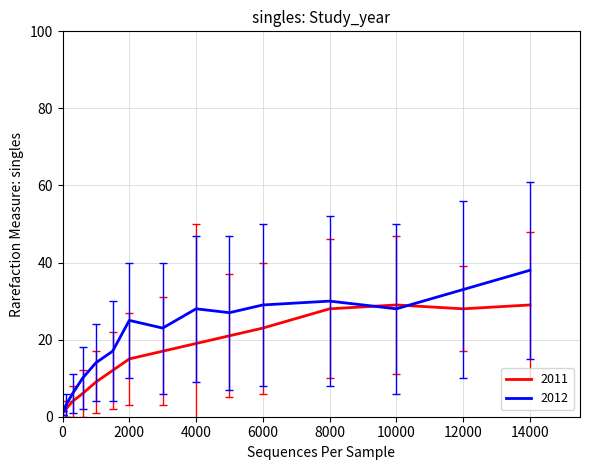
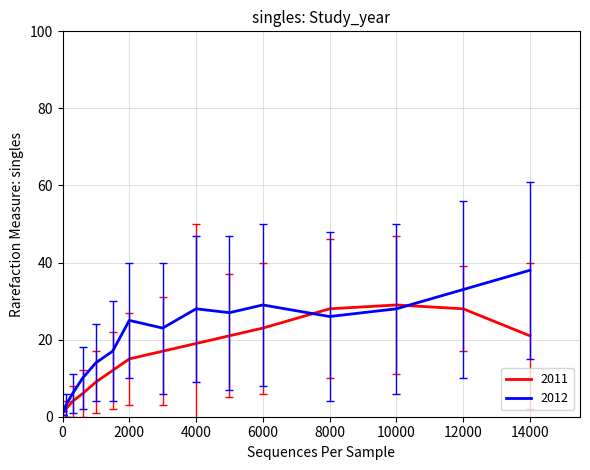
  {
    "2011": {
      "2000": 15,
      "4000": 19,
      "6000": 23,
      "8000": 28,
      "10000": 29,
      "12000": 28,
-     "14000": 29
+     "14000": 21
    },
    "2012": {
      "2000": 25,
      "4000": 28,
      "6000": 29,
-     "8000": 30,
+     "8000": 26,
      "10000": 28,
      "12000": 33,
      "14000": 38
    }
  }
